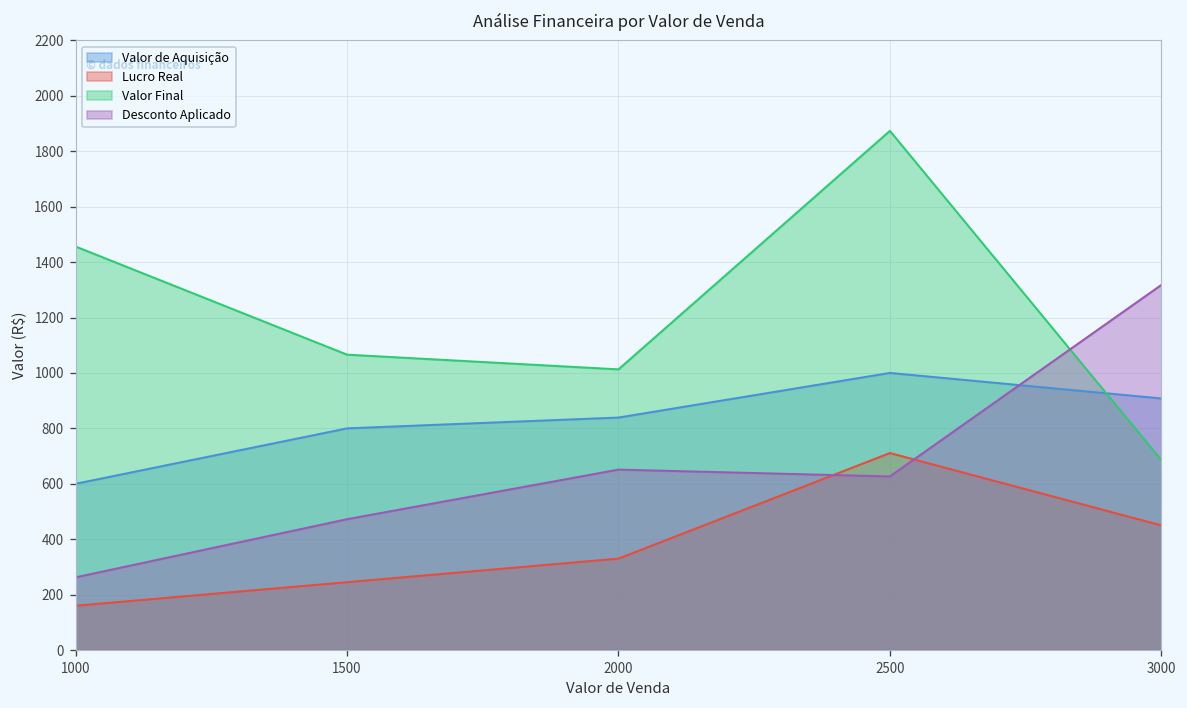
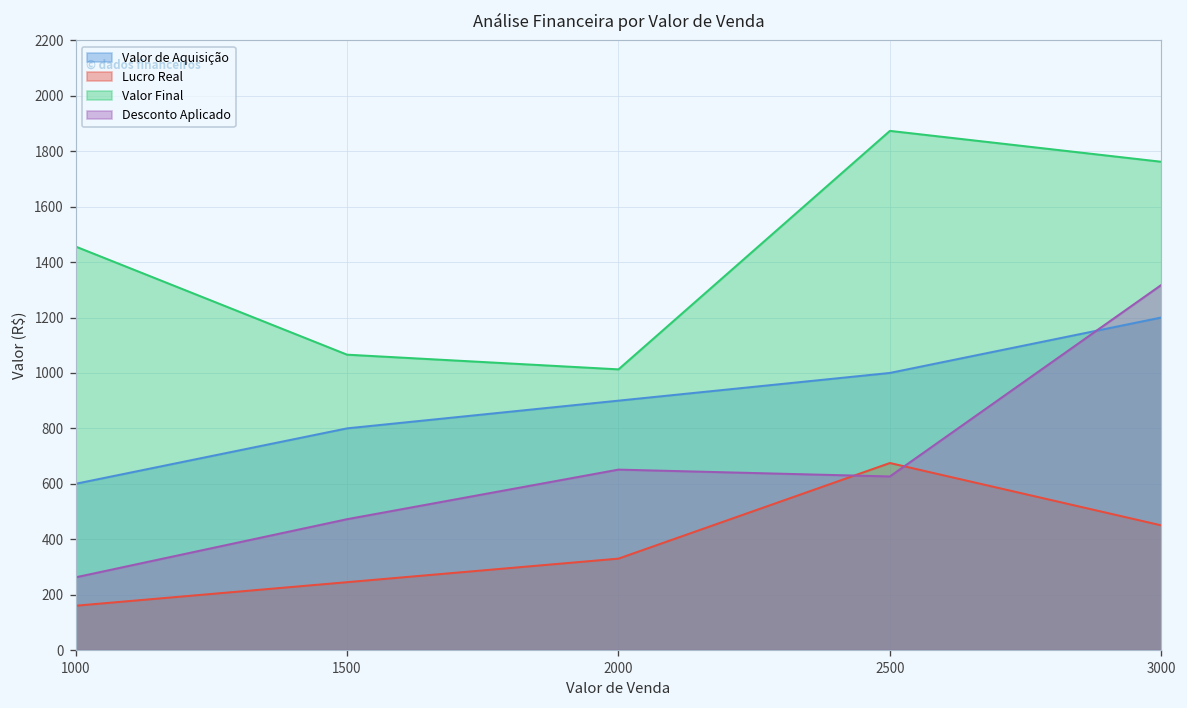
  {
    "Valor de Aquisição": {
      "1000": 600,
      "1500": 800,
-     "2000": 840,
+     "2000": 900,
      "2500": 1000,
-     "3000": 910
+     "3000": 1200
    },
    "Lucro Real": {
      "1000": 160,
      "1500": 250,
      "2000": 330,
-     "2500": 710,
+     "2500": 680,
      "3000": 450
    },
    "Valor Final": {
      "1000": 1460,
      "1500": 1070,
      "2000": 1010,
      "2500": 1870,
-     "3000": 690
+     "3000": 1760
    },
    "Desconto Aplicado": {
      "1000": 260,
      "1500": 470,
      "2000": 650,
      "2500": 630,
      "3000": 1320
    }
  }
